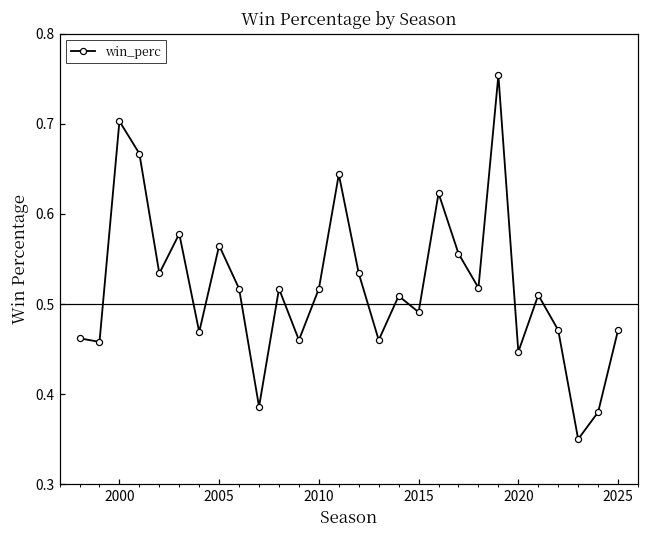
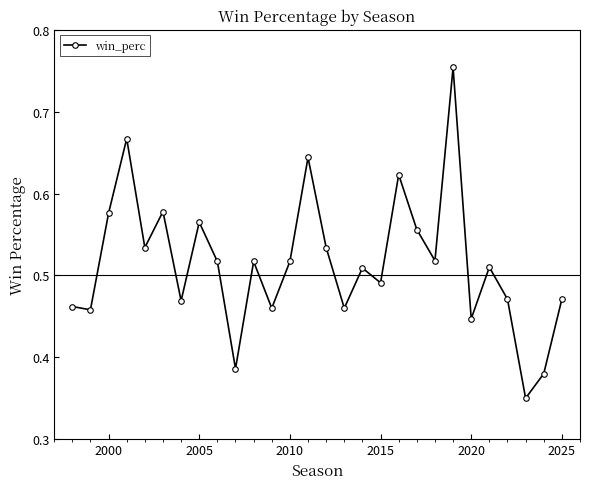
  {
-   "2000": 0.70,
+   "2000": 0.58,
    "2005": 0.57,
    "2010": 0.52,
    "2015": 0.49,
    "2020": 0.45,
    "2025": 0.47
  }
